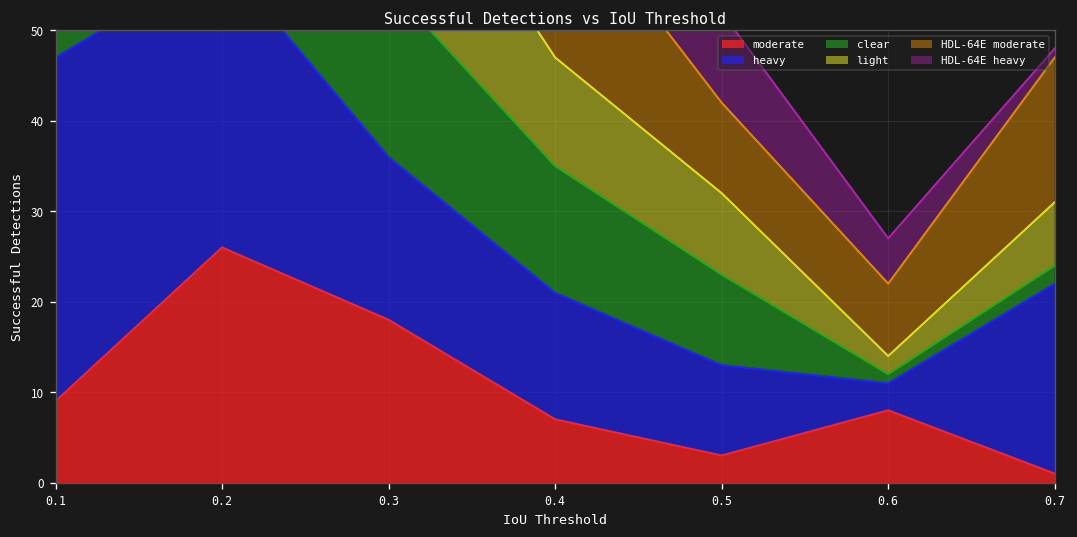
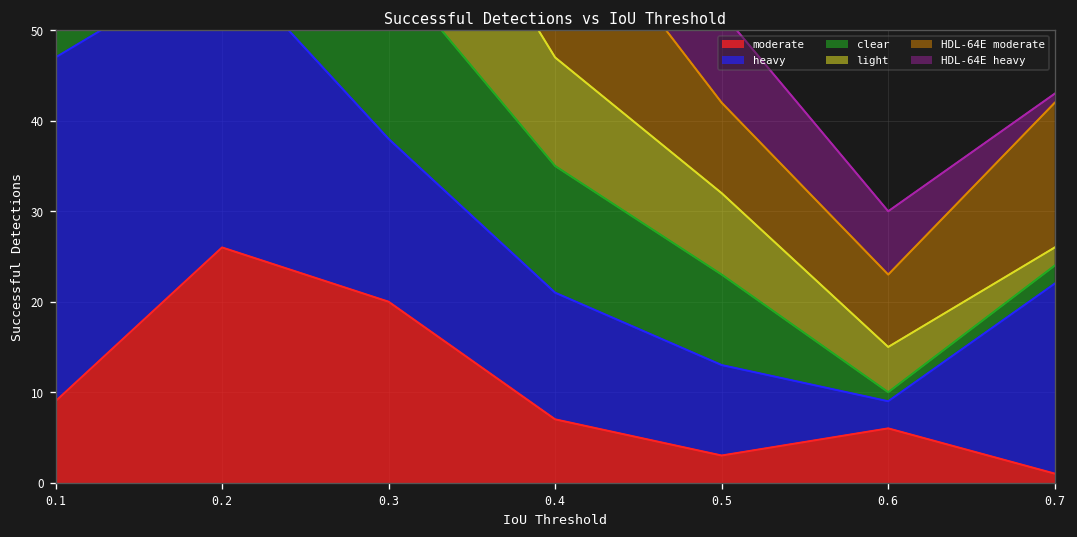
  {
    "moderate": {
      "0.1": 9,
      "0.2": 26,
-     "0.3": 18,
+     "0.3": 20,
      "0.4": 7,
      "0.5": 3,
-     "0.6": 8,
+     "0.6": 6,
      "0.7": 1
    },
    "heavy": {
      "0.1": 38,
      "0.3": 18,
      "0.4": 14,
      "0.5": 10,
      "0.6": 3,
      "0.7": 21
    },
    "clear": {
      "0.4": 14,
      "0.5": 10,
      "0.6": 1,
      "0.7": 2
    },
    "light": {
      "0.4": 12,
      "0.5": 9,
-     "0.6": 2,
-     "0.7": 7
+     "0.6": 5,
+     "0.7": 2
    },
    "HDL-64E moderate": {
      "0.5": 10,
      "0.6": 8,
      "0.7": 16
    },
    "HDL-64E heavy": {
-     "0.6": 5,
+     "0.6": 7,
      "0.7": 1
    }
  }
